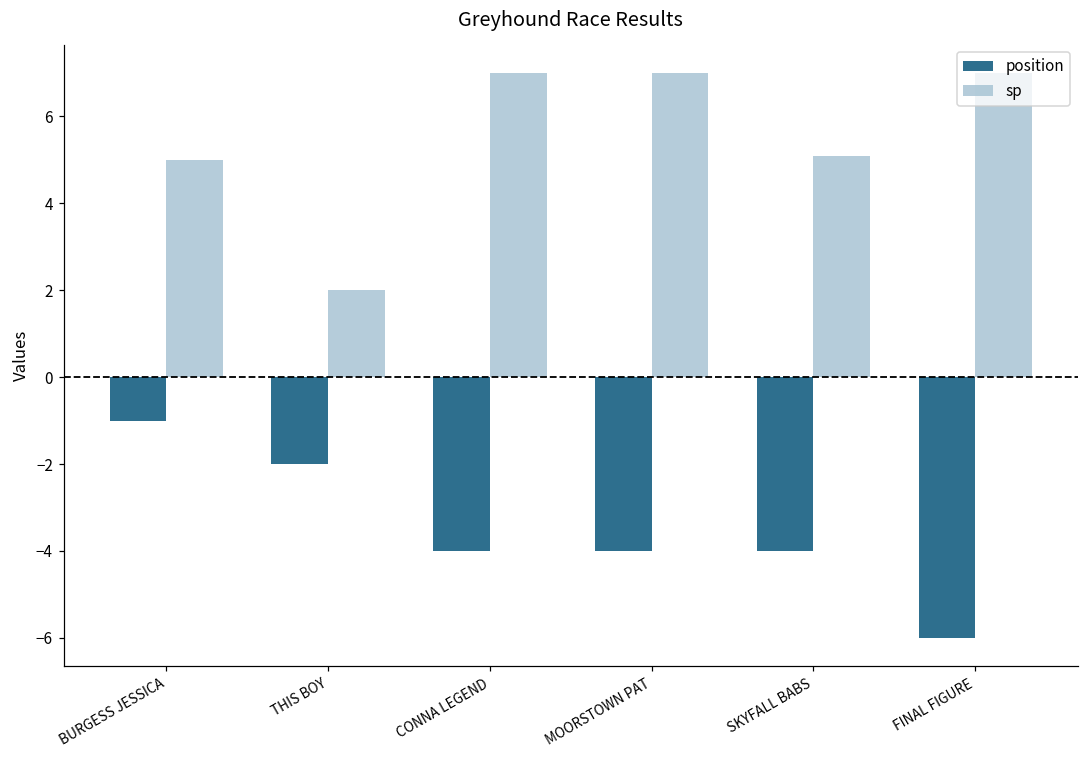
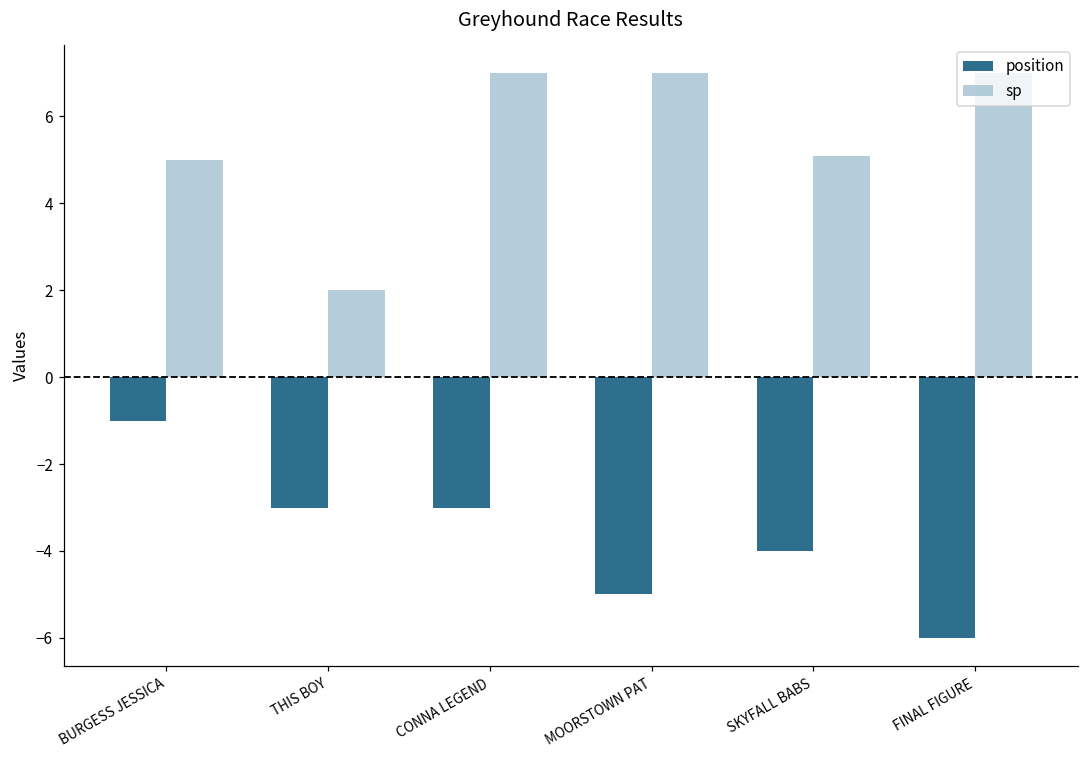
  {
    "position": {
      "BURGESS JESSICA": -1.0,
-     "THIS BOY": -2.0,
-     "CONNA LEGEND": -4.0,
-     "MOORSTOWN PAT": -4.0,
+     "THIS BOY": -3.0,
+     "CONNA LEGEND": -3.0,
+     "MOORSTOWN PAT": -5.0,
      "SKYFALL BABS": -4.0,
      "FINAL FIGURE": -6.0
    },
    "sp": {
      "BURGESS JESSICA": 5.0,
      "THIS BOY": 2.0,
      "CONNA LEGEND": 7.0,
      "MOORSTOWN PAT": 7.0,
      "SKYFALL BABS": 5.1
    }
  }
